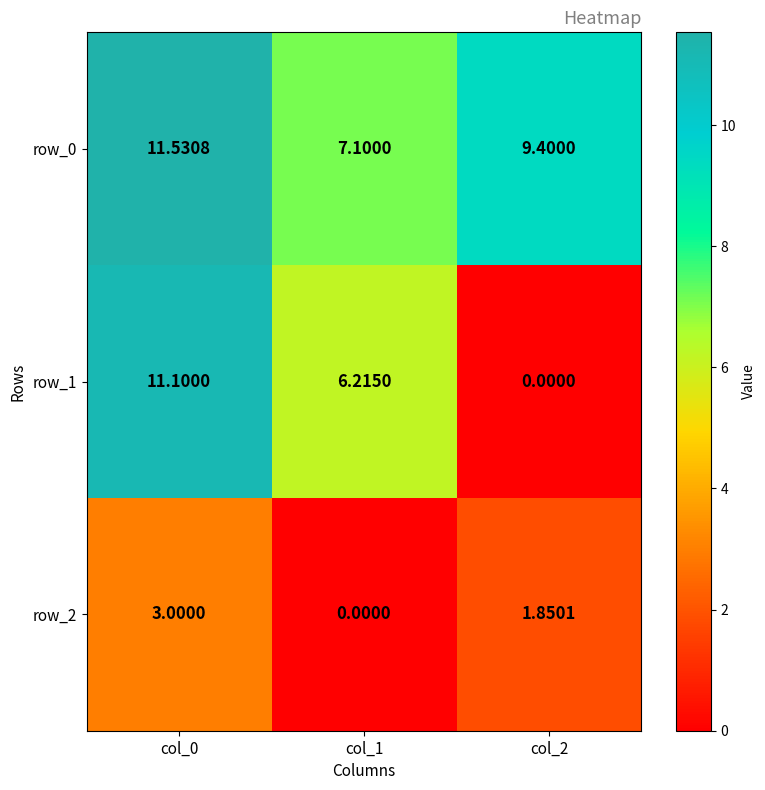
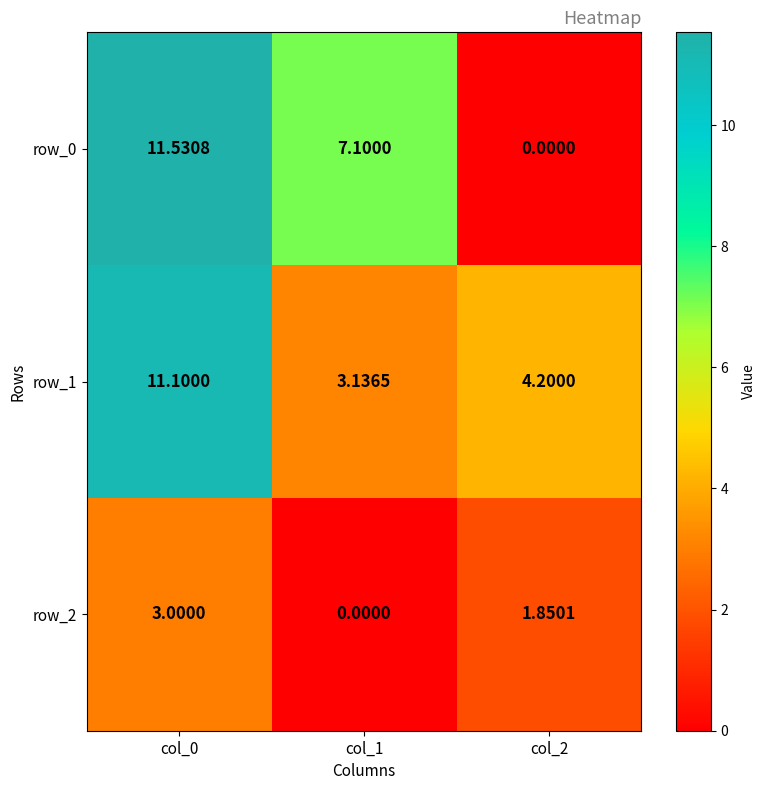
  {
    "row_0": {
      "col_0": 11.5308,
      "col_1": 7.1000,
-     "col_2": 9.4000
+     "col_2": 0.0000
    },
    "row_1": {
      "col_0": 11.1000,
-     "col_1": 6.2150,
-     "col_2": 0.0000
+     "col_1": 3.1365,
+     "col_2": 4.2000
    },
    "row_2": {
      "col_0": 3.0000,
      "col_1": 0.0000,
      "col_2": 1.8501
    }
  }
